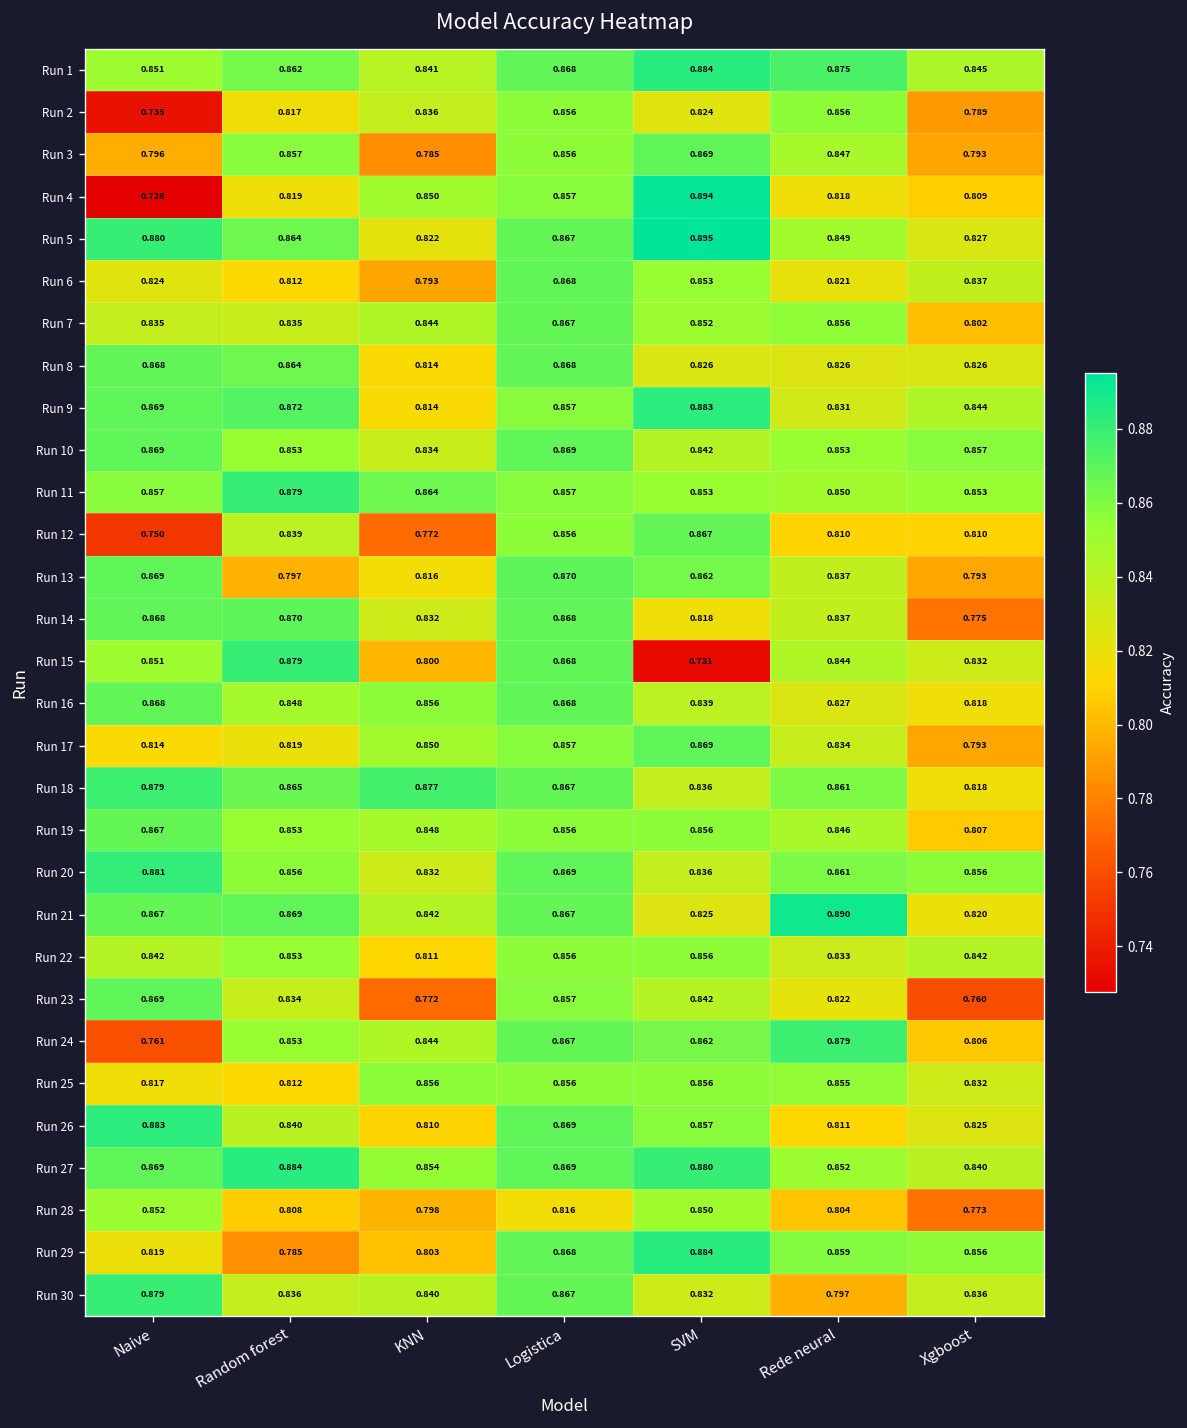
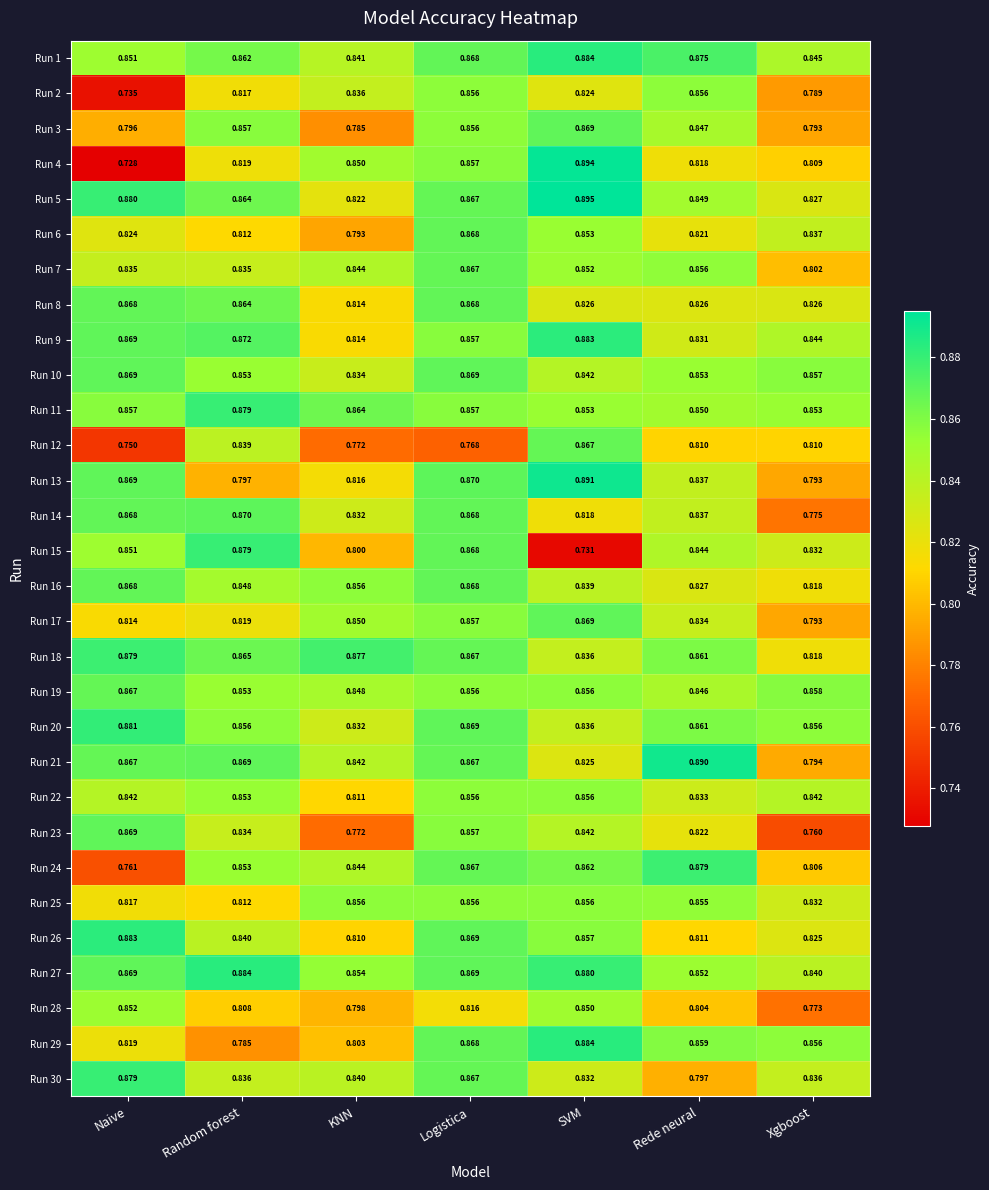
  {
    "Run 12": {
      "Naive": 0.750,
      "Random forest": 0.839,
      "KNN": 0.772,
-     "Logistica": 0.856,
+     "Logistica": 0.768,
      "SVM": 0.867,
      "Rede neural": 0.810,
      "Xgboost": 0.810
    },
    "Run 13": {
      "Naive": 0.869,
      "Random forest": 0.797,
      "KNN": 0.816,
      "Logistica": 0.870,
-     "SVM": 0.862,
+     "SVM": 0.891,
      "Rede neural": 0.837,
      "Xgboost": 0.793
    },
    "Run 19": {
      "Naive": 0.867,
      "Random forest": 0.853,
      "KNN": 0.848,
      "Logistica": 0.856,
      "SVM": 0.856,
      "Rede neural": 0.846,
-     "Xgboost": 0.807
+     "Xgboost": 0.858
    },
    "Run 21": {
      "Naive": 0.867,
      "Random forest": 0.869,
      "KNN": 0.842,
      "Logistica": 0.867,
      "SVM": 0.825,
      "Rede neural": 0.890,
-     "Xgboost": 0.820
+     "Xgboost": 0.794
    }
  }
